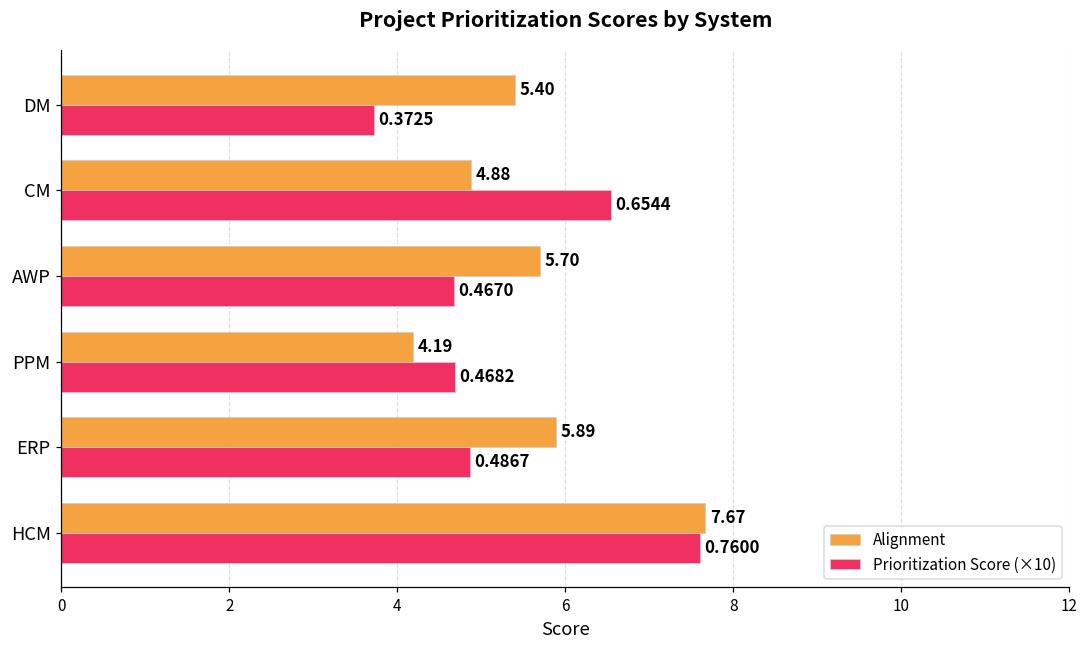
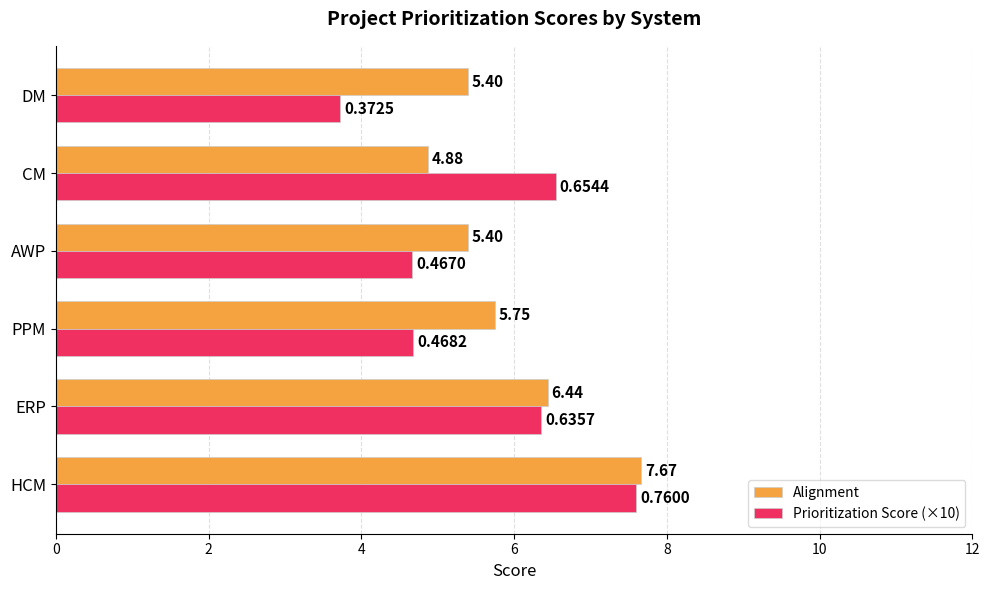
  {
    "Alignment": {
      "DM": 5.40,
      "CM": 4.88,
-     "AWP": 5.70,
-     "PPM": 4.19,
-     "ERP": 5.89,
+     "AWP": 5.40,
+     "PPM": 5.75,
+     "ERP": 6.44,
      "HCM": 7.67
    },
    "Prioritization Score (×10)": {
-     "ERP": 0.4867
+     "ERP": 0.6357
    }
  }
